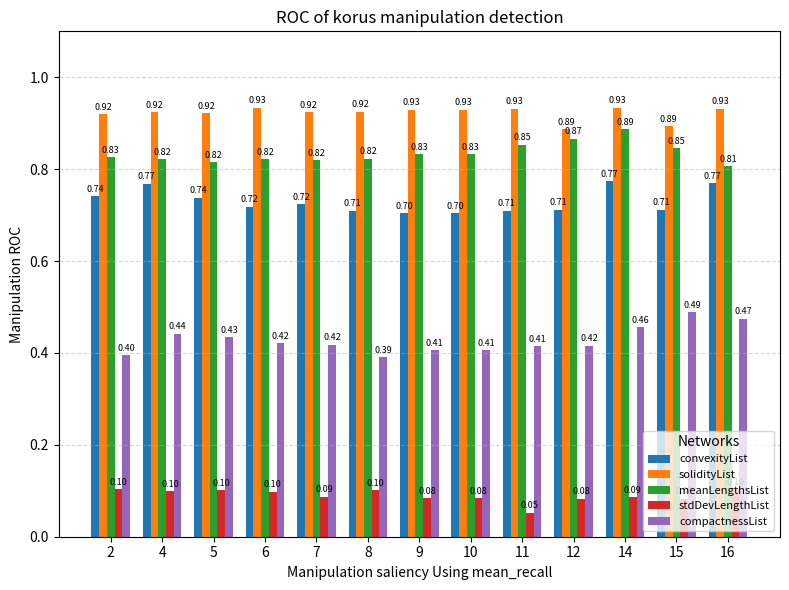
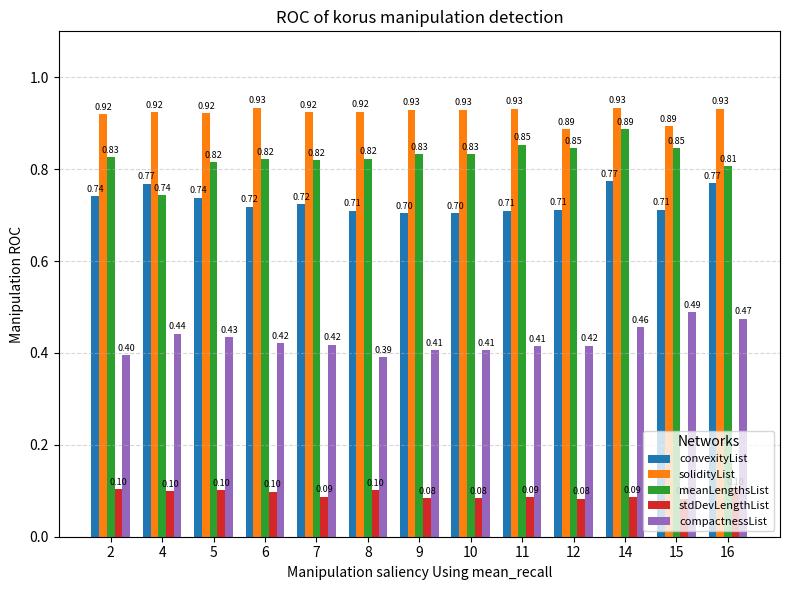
  {
    "convexityList": {
      "2": 0.74,
      "4": 0.77,
      "5": 0.74,
      "6": 0.72,
      "7": 0.72,
      "8": 0.71,
      "9": 0.70,
      "10": 0.70,
      "11": 0.71,
      "12": 0.71,
      "14": 0.77,
      "15": 0.71,
      "16": 0.77
    },
    "solidityList": {
      "2": 0.92,
      "4": 0.92,
      "5": 0.92,
      "6": 0.93,
      "7": 0.92,
      "8": 0.92,
      "9": 0.93,
      "10": 0.93,
      "11": 0.93,
      "12": 0.89,
      "14": 0.93,
      "15": 0.89,
      "16": 0.93
    },
    "meanLengthsList": {
      "2": 0.83,
-     "4": 0.82,
+     "4": 0.74,
      "5": 0.82,
      "6": 0.82,
      "7": 0.82,
      "8": 0.82,
      "9": 0.83,
      "10": 0.83,
      "11": 0.85,
-     "12": 0.87,
+     "12": 0.85,
      "14": 0.89,
      "15": 0.85,
      "16": 0.81
    },
    "stdDevLengthList": {
      "2": 0.10,
      "4": 0.10,
      "5": 0.10,
      "6": 0.10,
      "7": 0.09,
      "8": 0.10,
      "9": 0.08,
      "10": 0.08,
-     "11": 0.05,
+     "11": 0.09,
      "12": 0.08,
      "14": 0.09
    },
    "compactnessList": {
      "2": 0.40,
      "4": 0.44,
      "5": 0.43,
      "6": 0.42,
      "7": 0.42,
      "8": 0.39,
      "9": 0.41,
      "10": 0.41,
      "11": 0.41,
      "12": 0.42,
      "14": 0.46,
      "15": 0.49,
      "16": 0.47
    }
  }
